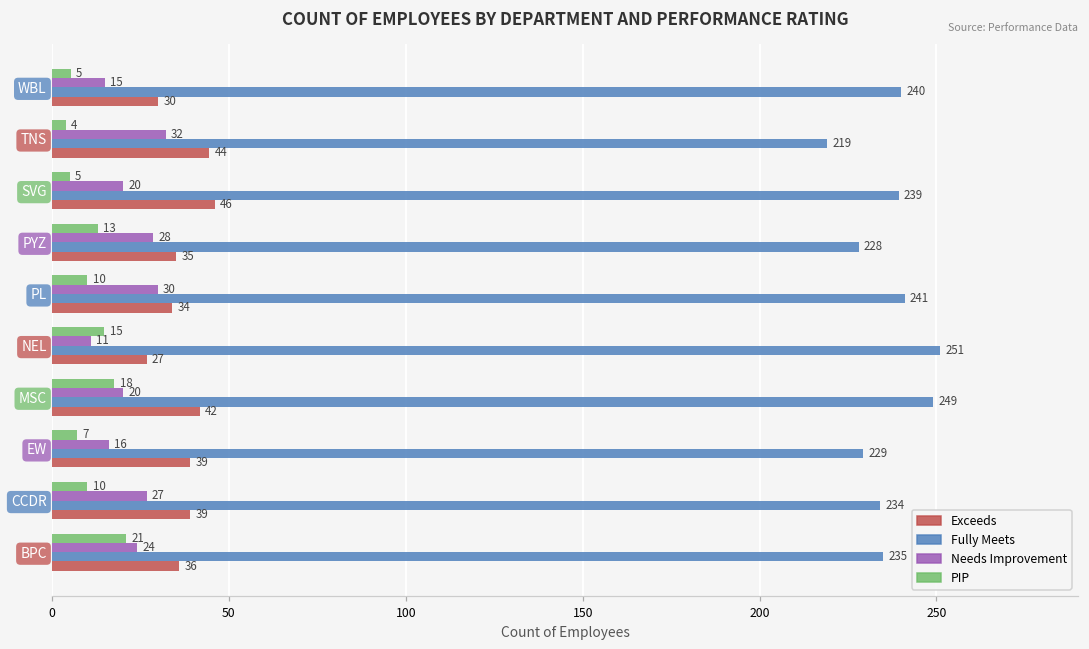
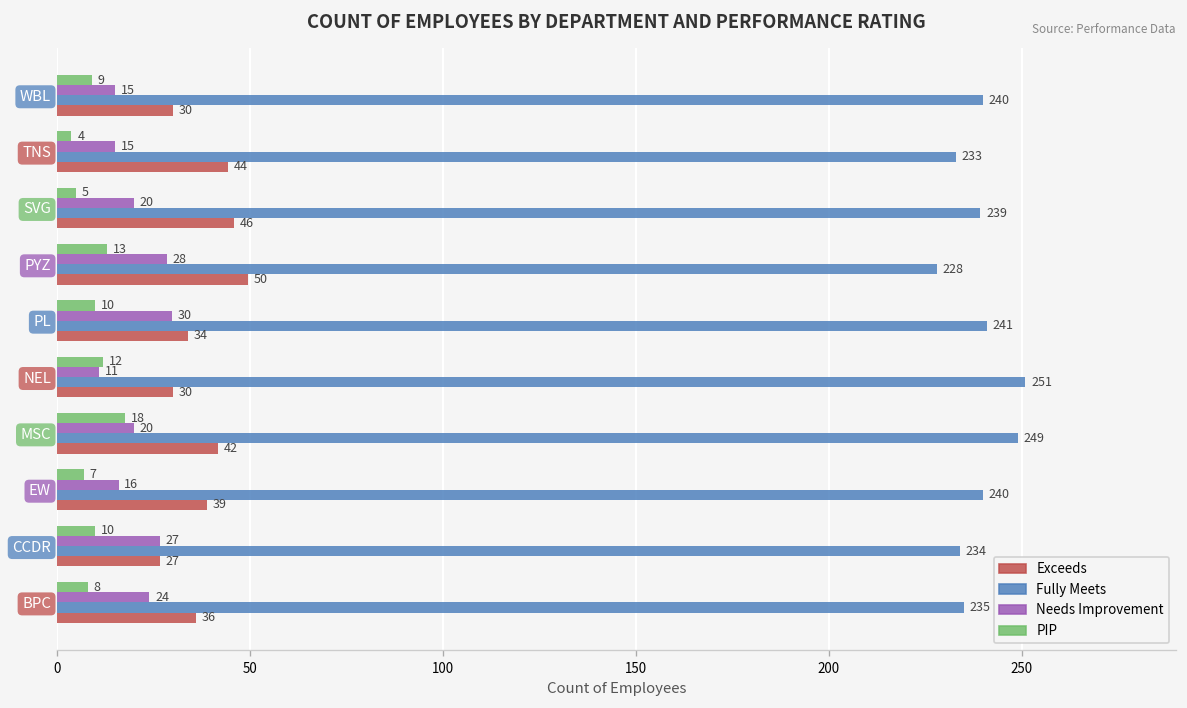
  {
    "Exceeds": {
      "WBL": 30,
      "TNS": 44,
      "SVG": 46,
-     "PYZ": 35,
+     "PYZ": 50,
      "PL": 34,
-     "NEL": 27,
+     "NEL": 30,
      "MSC": 42,
      "EW": 39,
-     "CCDR": 39,
+     "CCDR": 27,
      "BPC": 36
    },
    "Fully Meets": {
      "WBL": 240,
-     "TNS": 219,
+     "TNS": 233,
      "SVG": 239,
      "PYZ": 228,
      "PL": 241,
      "NEL": 251,
      "MSC": 249,
-     "EW": 229,
+     "EW": 240,
      "CCDR": 234,
      "BPC": 235
    },
    "Needs Improvement": {
      "WBL": 15,
-     "TNS": 32,
+     "TNS": 15,
      "SVG": 20,
      "PYZ": 28,
      "PL": 30,
      "NEL": 11,
      "MSC": 20,
      "EW": 16,
      "CCDR": 27,
      "BPC": 24
    },
    "PIP": {
-     "WBL": 5,
+     "WBL": 9,
      "TNS": 4,
      "SVG": 5,
      "PYZ": 13,
      "PL": 10,
-     "NEL": 15,
+     "NEL": 12,
      "MSC": 18,
      "EW": 7,
      "CCDR": 10,
-     "BPC": 21
+     "BPC": 8
    }
  }
